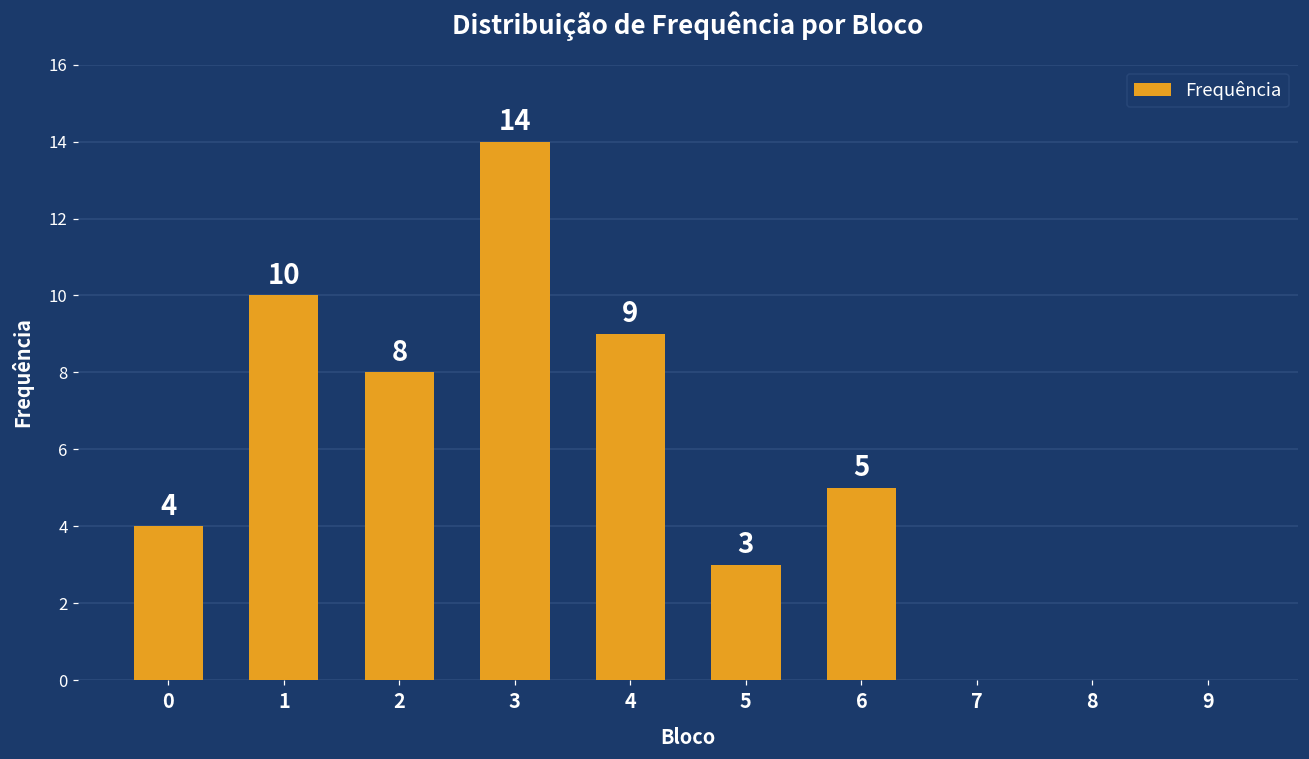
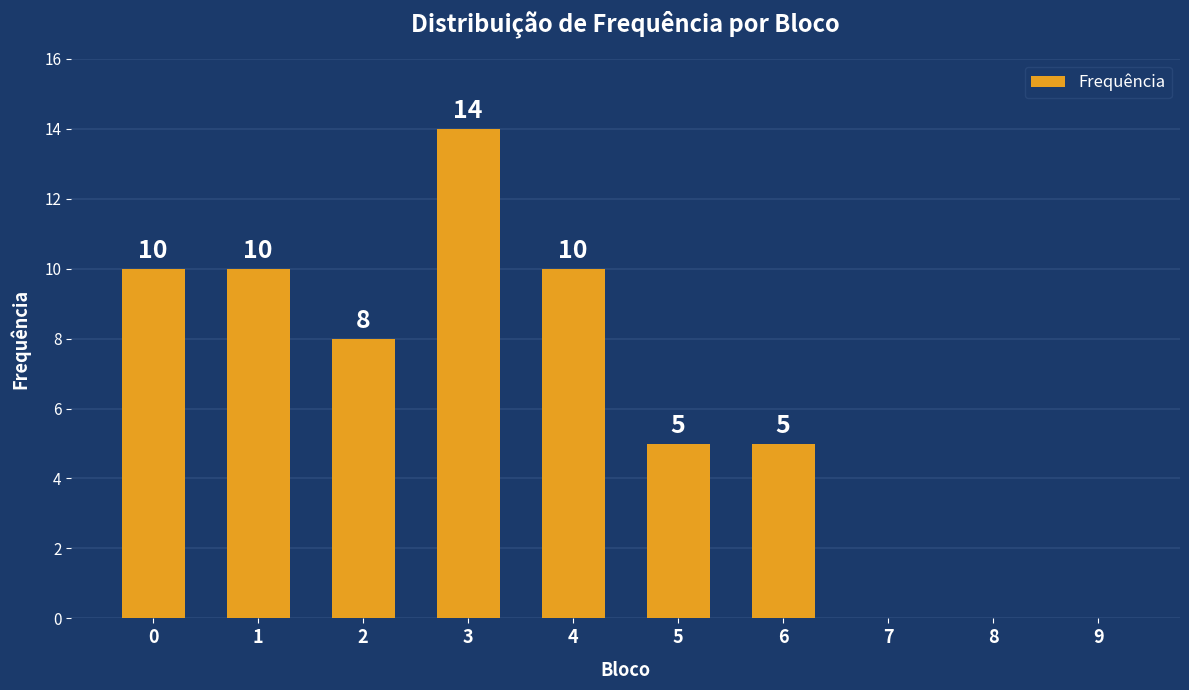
  {
-   "0": 4,
+   "0": 10,
    "1": 10,
    "2": 8,
    "3": 14,
-   "4": 9,
-   "5": 3,
+   "4": 10,
+   "5": 5,
    "6": 5
  }
